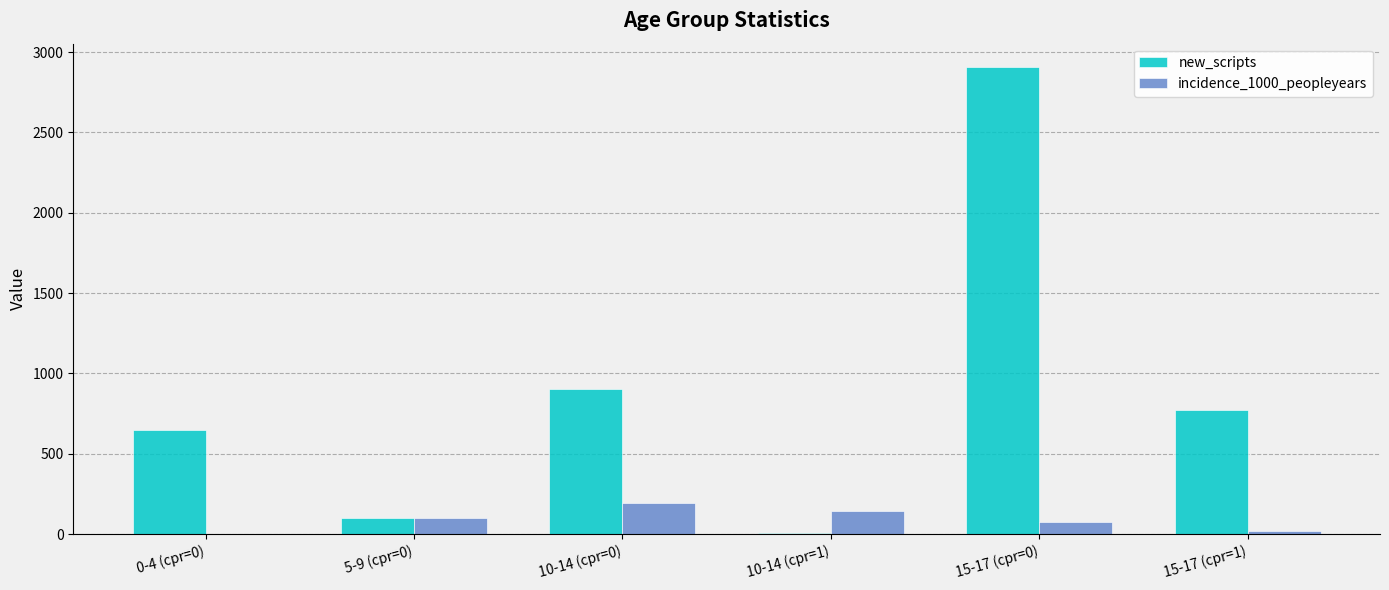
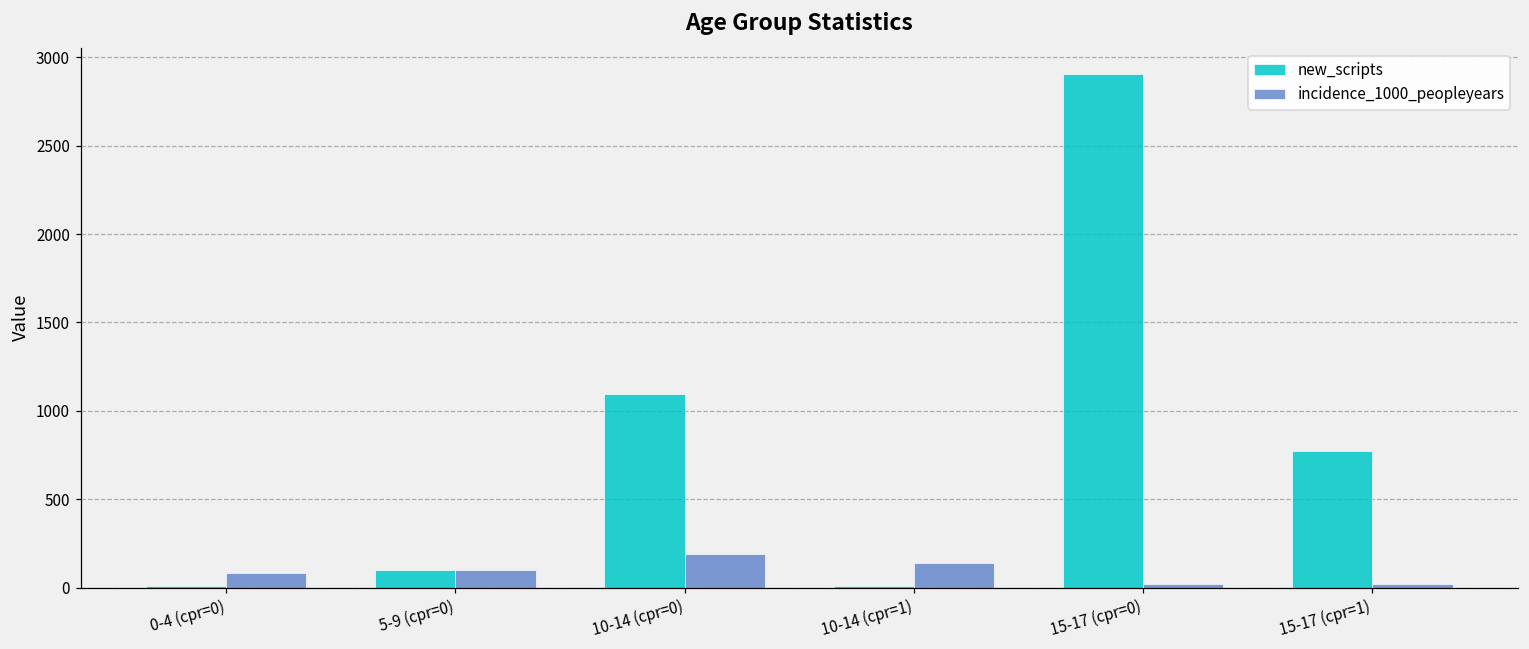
  {
    "new_scripts": {
-     "0-4 (cpr=0)": 650,
+     "0-4 (cpr=0)": 10,
      "5-9 (cpr=0)": 100,
-     "10-14 (cpr=0)": 910,
+     "10-14 (cpr=0)": 1100,
      "15-17 (cpr=0)": 2910,
      "15-17 (cpr=1)": 770
    },
    "incidence_1000_peopleyears": {
-     "0-4 (cpr=0)": 0,
+     "0-4 (cpr=0)": 80,
      "5-9 (cpr=0)": 100,
      "10-14 (cpr=0)": 190,
      "10-14 (cpr=1)": 140,
-     "15-17 (cpr=0)": 70,
+     "15-17 (cpr=0)": 20,
      "15-17 (cpr=1)": 20
    }
  }
